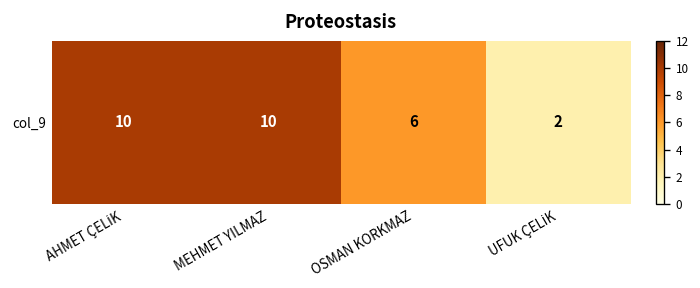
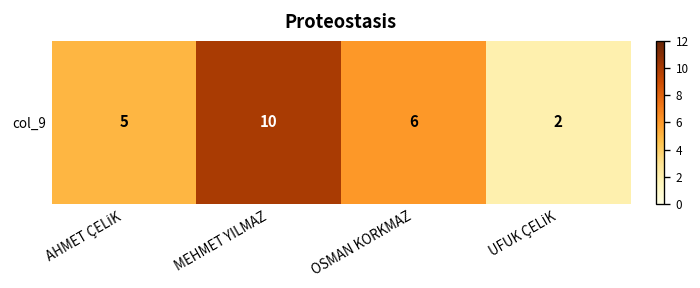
  {
    "col_9": {
-     "AHMET ÇELİK": 10,
+     "AHMET ÇELİK": 5,
      "MEHMET YILMAZ": 10,
      "OSMAN KORKMAZ": 6,
      "UFUK ÇELİK": 2
    }
  }
